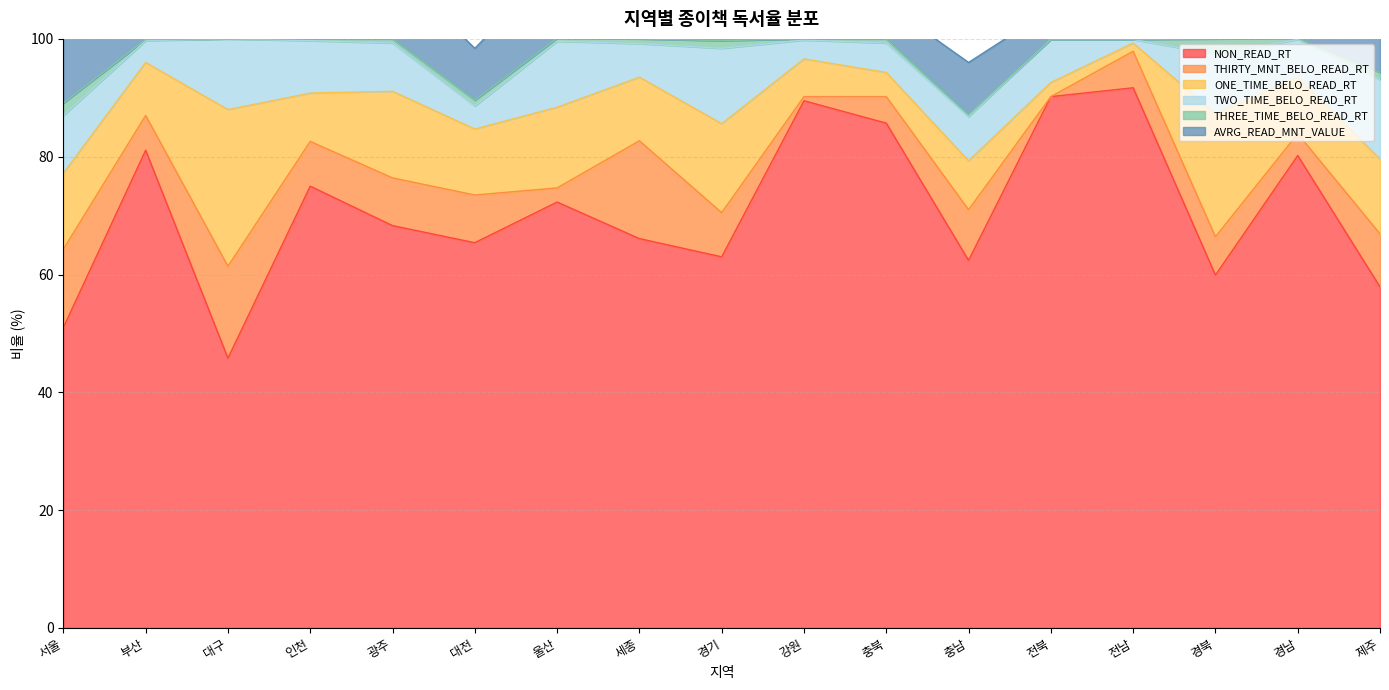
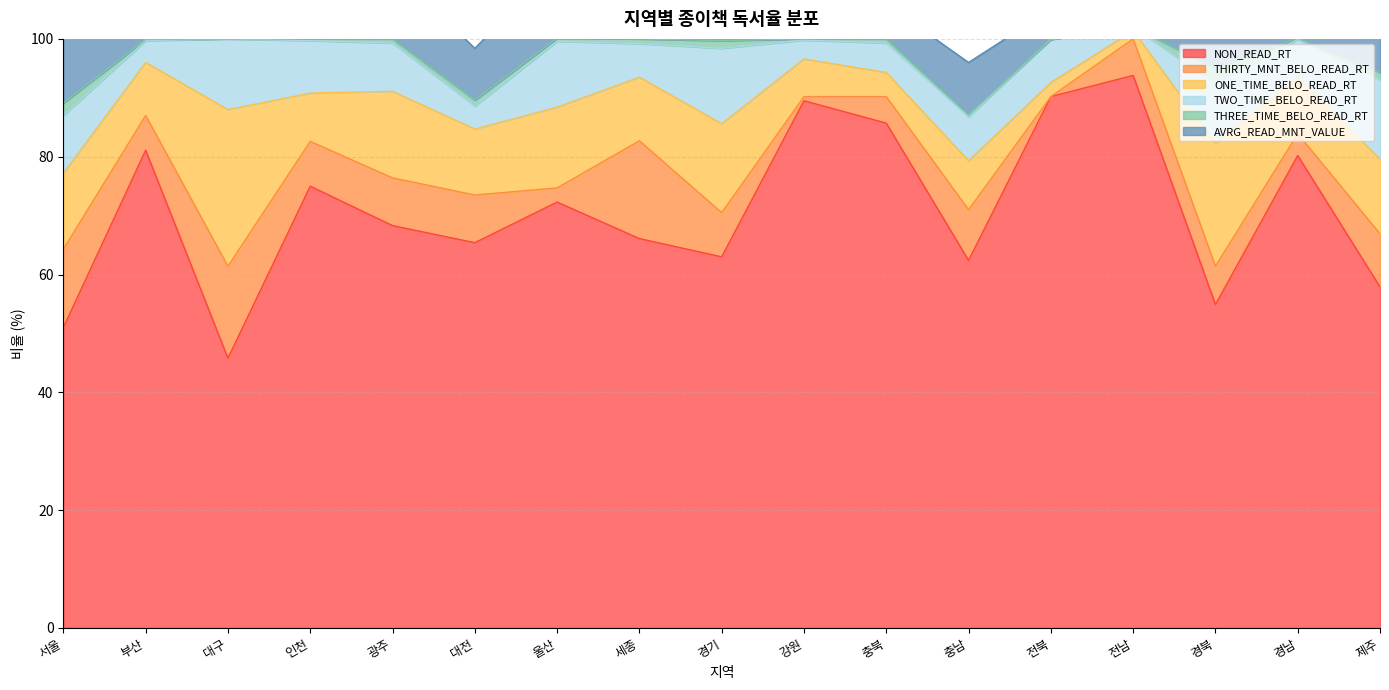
  {
    "NON_READ_RT": {
      "서울": 51,
      "부산": 81,
      "대구": 46,
      "인천": 75,
      "광주": 68,
      "대전": 65,
      "울산": 72,
      "세종": 66,
      "경기": 63,
      "강원": 90,
      "충북": 86,
      "충남": 62,
-     "전남": 92,
-     "경북": 60,
+     "전남": 94,
+     "경북": 55,
      "경남": 80,
      "제주": 58
    },
    "TWO_TIME_BELO_READ_RT": {
      "서울": 10,
      "광주": 8,
      "대전": 4,
      "울산": 11,
      "세종": 6,
      "경기": 13,
      "충북": 5,
      "제주": 14
    },
    "THREE_TIME_BELO_READ_RT": {
      "서울": 2,
      "광주": 1,
      "대전": 1,
      "울산": 1,
      "세종": 1,
      "경기": 1,
      "충북": 1,
      "제주": 1
    },
    "AVRG_READ_MNT_VALUE": {
      "대전": 9,
      "충남": 9
    }
  }
